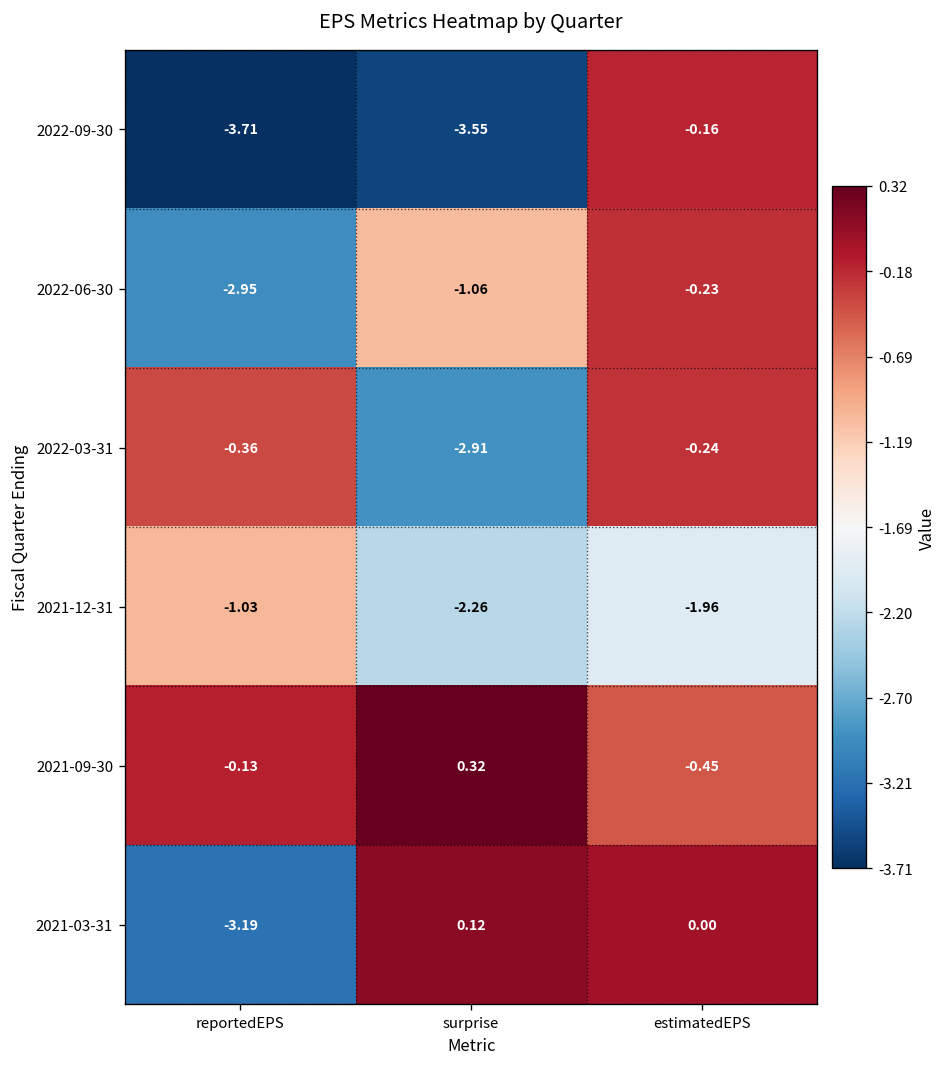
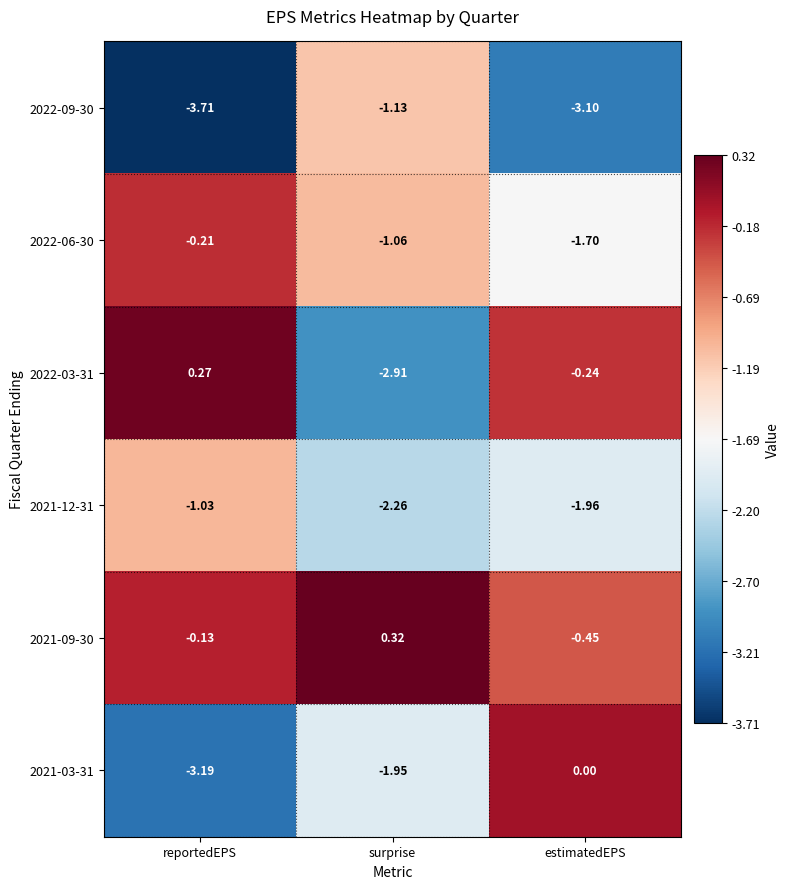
  {
    "2022-09-30": {
      "reportedEPS": -3.71,
-     "surprise": -3.55,
-     "estimatedEPS": -0.16
+     "surprise": -1.13,
+     "estimatedEPS": -3.10
    },
    "2022-06-30": {
-     "reportedEPS": -2.95,
+     "reportedEPS": -0.21,
      "surprise": -1.06,
-     "estimatedEPS": -0.23
+     "estimatedEPS": -1.70
    },
    "2022-03-31": {
-     "reportedEPS": -0.36,
+     "reportedEPS": 0.27,
      "surprise": -2.91,
      "estimatedEPS": -0.24
    },
    "2021-12-31": {
      "reportedEPS": -1.03,
      "surprise": -2.26,
      "estimatedEPS": -1.96
    },
    "2021-09-30": {
      "reportedEPS": -0.13,
      "surprise": 0.32,
      "estimatedEPS": -0.45
    },
    "2021-03-31": {
      "reportedEPS": -3.19,
-     "surprise": 0.12,
+     "surprise": -1.95,
      "estimatedEPS": 0.00
    }
  }
